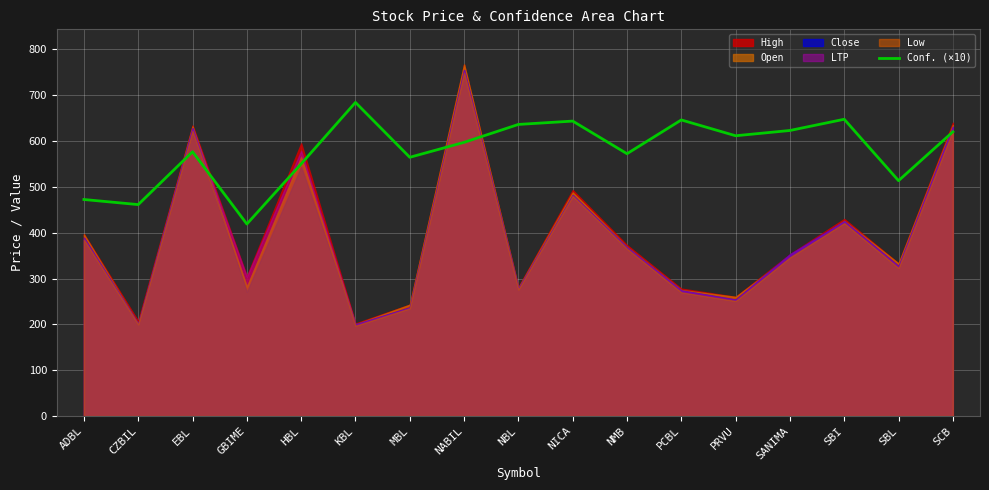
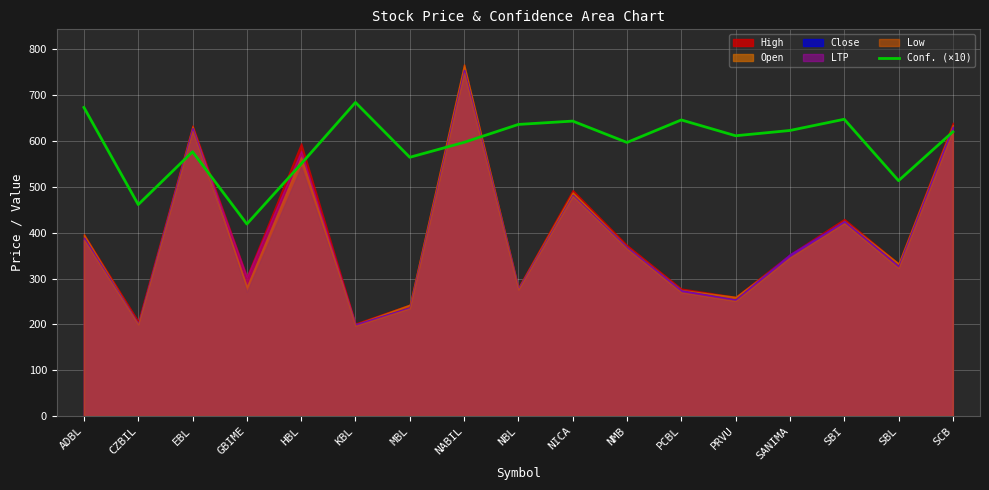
  {
    "Conf. (×10)": {
-     "ADBL": 470,
+     "ADBL": 670,
      "CZBIL": 460,
      "EBL": 580,
      "GBIME": 420,
      "HBL": 550,
      "KBL": 680,
      "MBL": 560,
      "NABIL": 600,
      "NBL": 640,
      "NICA": 640,
-     "NMB": 570,
+     "NMB": 600,
      "PCBL": 650,
      "PRVU": 610,
      "SANIMA": 620,
      "SBI": 650,
      "SBL": 510
    },
    "High": {
      "CZBIL": 210,
      "HBL": 600
    },
    "Close": {
      "GBIME": 270,
      "HBL": 540
    },
    "LTP": {
      "HBL": 580
    }
  }
